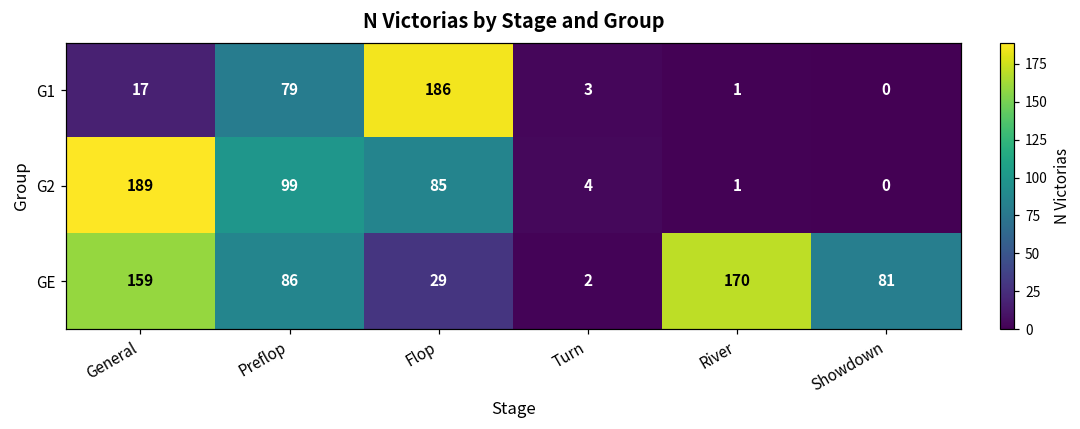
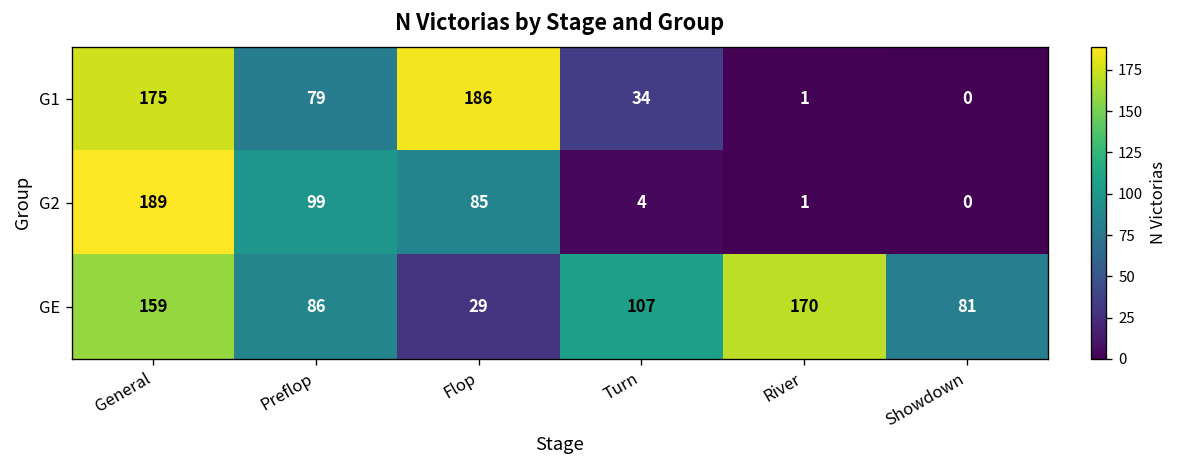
  {
    "G1": {
-     "General": 17,
+     "General": 175,
      "Preflop": 79,
      "Flop": 186,
-     "Turn": 3,
+     "Turn": 34,
      "River": 1,
      "Showdown": 0
    },
    "G2": {
      "General": 189,
      "Preflop": 99,
      "Flop": 85,
      "Turn": 4,
      "River": 1,
      "Showdown": 0
    },
    "GE": {
      "General": 159,
      "Preflop": 86,
      "Flop": 29,
-     "Turn": 2,
+     "Turn": 107,
      "River": 170,
      "Showdown": 81
    }
  }
